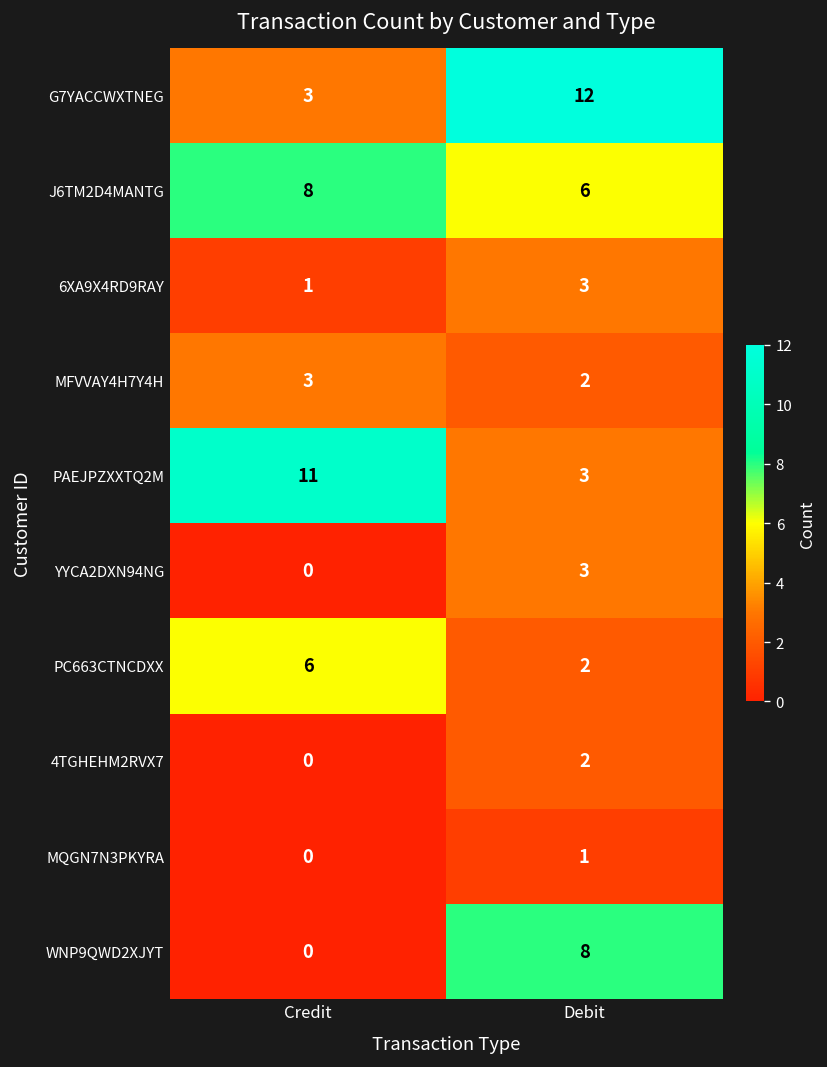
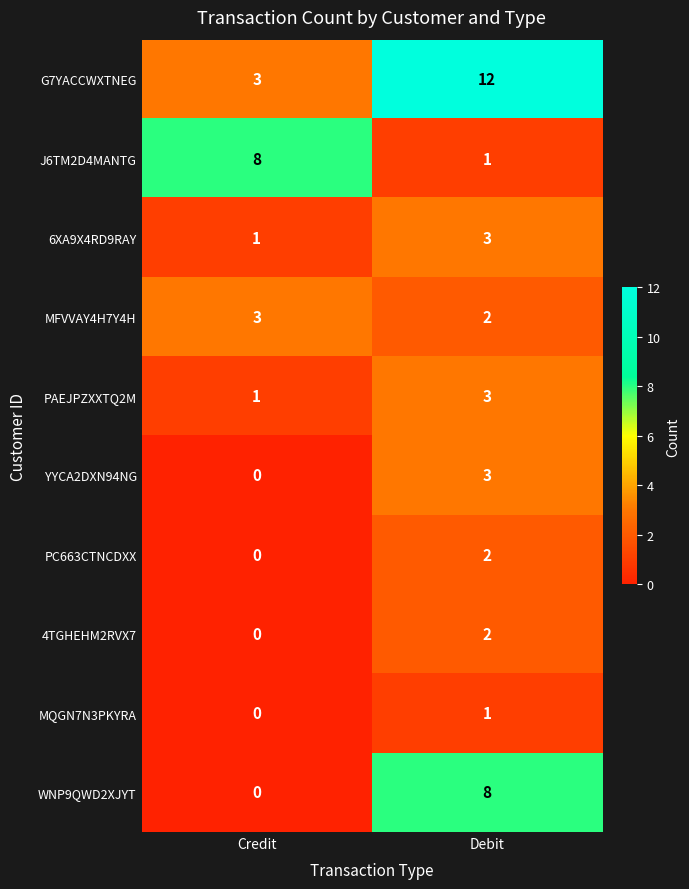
  {
    "G7YACCWXTNEG": {
      "Credit": 3,
      "Debit": 12
    },
    "J6TM2D4MANTG": {
      "Credit": 8,
-     "Debit": 6
+     "Debit": 1
    },
    "6XA9X4RD9RAY": {
      "Credit": 1,
      "Debit": 3
    },
    "MFVVAY4H7Y4H": {
      "Credit": 3,
      "Debit": 2
    },
    "PAEJPZXXTQ2M": {
-     "Credit": 11,
+     "Credit": 1,
      "Debit": 3
    },
    "YYCA2DXN94NG": {
      "Credit": 0,
      "Debit": 3
    },
    "PC663CTNCDXX": {
-     "Credit": 6,
+     "Credit": 0,
      "Debit": 2
    },
    "4TGHEHM2RVX7": {
      "Credit": 0,
      "Debit": 2
    },
    "MQGN7N3PKYRA": {
      "Credit": 0,
      "Debit": 1
    },
    "WNP9QWD2XJYT": {
      "Credit": 0,
      "Debit": 8
    }
  }
